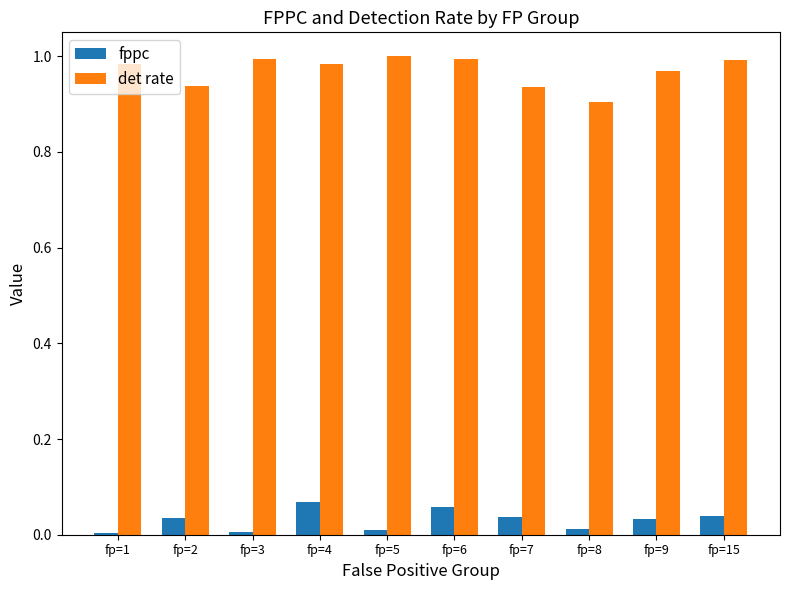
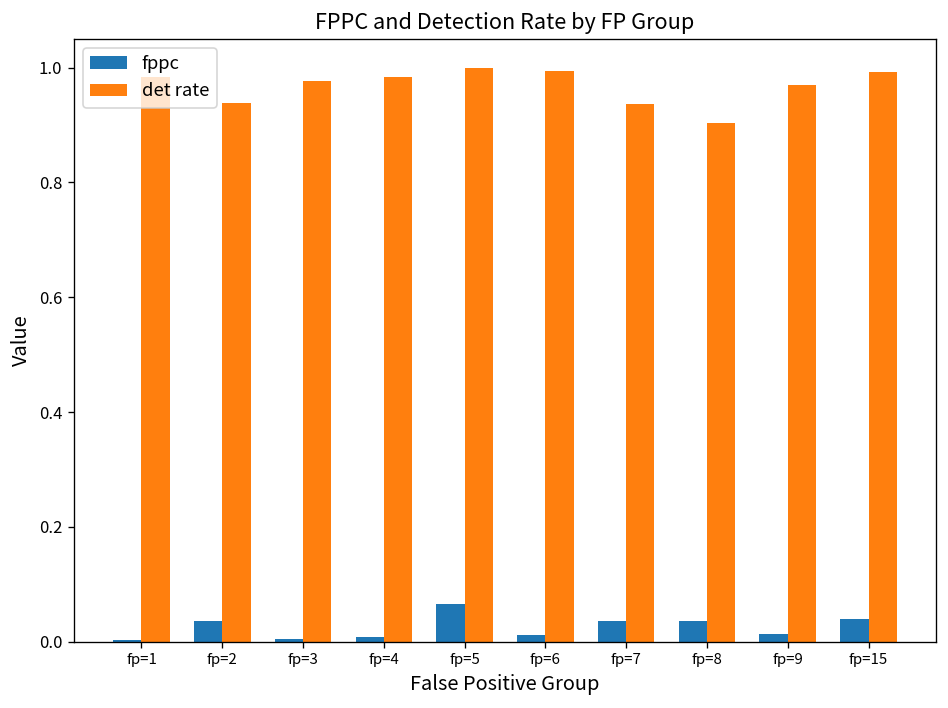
  {
    "fppc": {
      "fp=2": 0.04,
      "fp=3": 0.01,
-     "fp=4": 0.07,
-     "fp=5": 0.01,
-     "fp=6": 0.06,
+     "fp=4": 0.01,
+     "fp=5": 0.07,
+     "fp=6": 0.01,
      "fp=7": 0.04,
-     "fp=8": 0.01,
-     "fp=9": 0.03,
+     "fp=8": 0.04,
+     "fp=9": 0.01,
      "fp=15": 0.04
    },
    "det rate": {
      "fp=2": 0.94,
-     "fp=3": 0.99,
+     "fp=3": 0.98,
      "fp=4": 0.98,
      "fp=5": 1.00,
      "fp=6": 0.99,
      "fp=7": 0.94,
      "fp=8": 0.90,
      "fp=9": 0.97,
      "fp=15": 0.99
    }
  }
